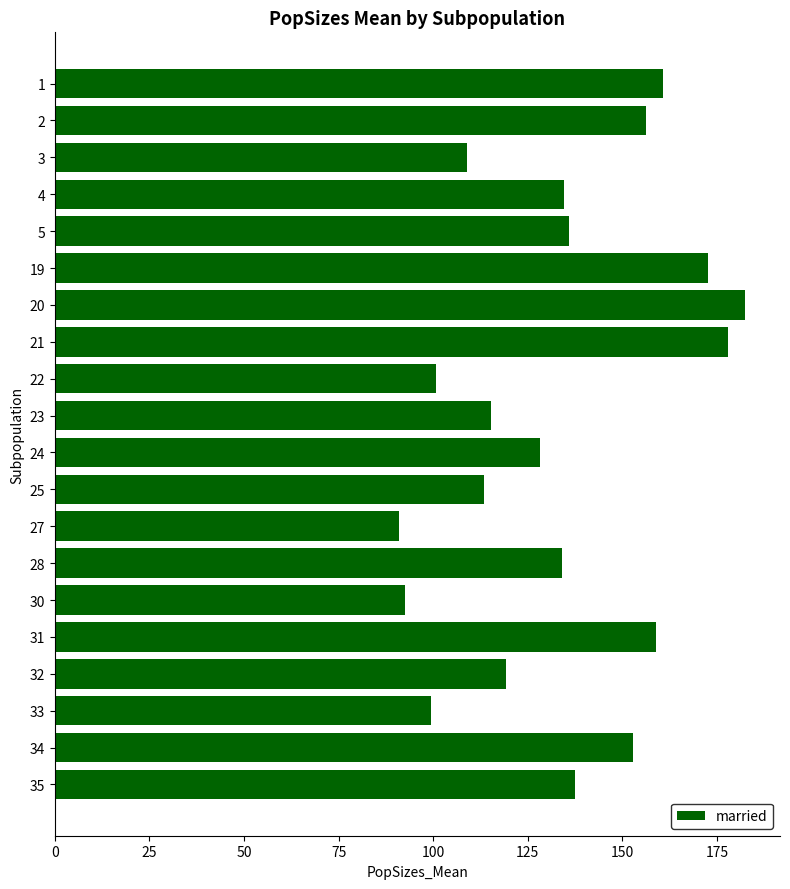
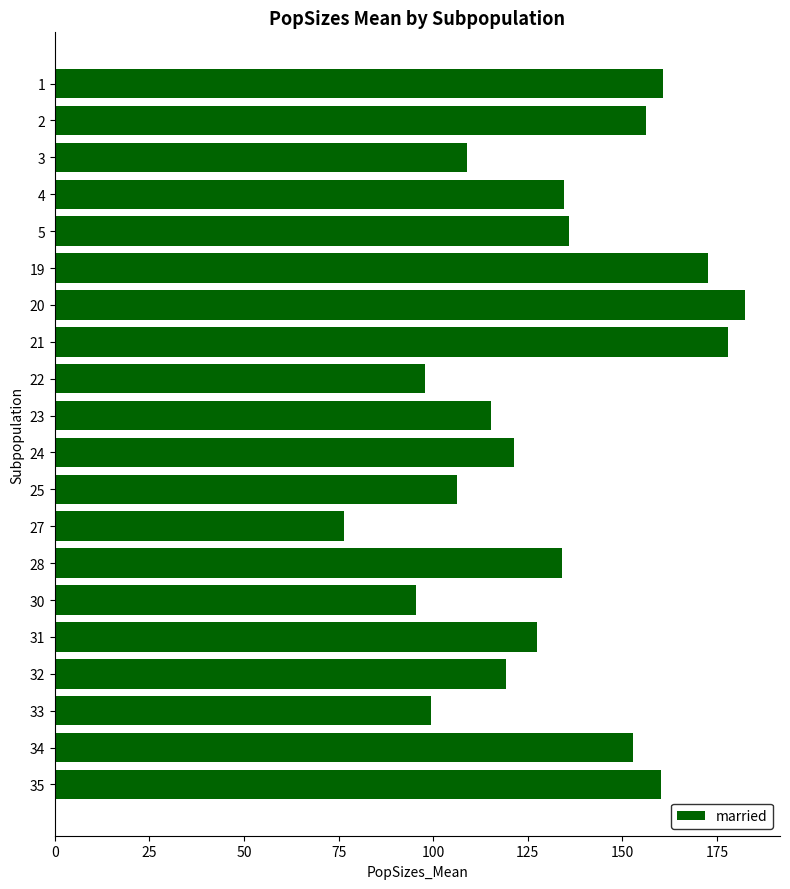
  {
    "1": 161,
    "2": 156,
    "3": 109,
    "4": 135,
    "5": 136,
    "19": 173,
    "20": 183,
    "21": 178,
-   "22": 101,
+   "22": 98,
    "23": 115,
-   "24": 128,
-   "25": 113,
-   "27": 91,
+   "24": 121,
+   "25": 106,
+   "27": 76,
    "28": 134,
-   "30": 92,
-   "31": 159,
+   "30": 95,
+   "31": 128,
    "32": 119,
    "33": 99,
    "34": 153,
-   "35": 138
+   "35": 160
  }
